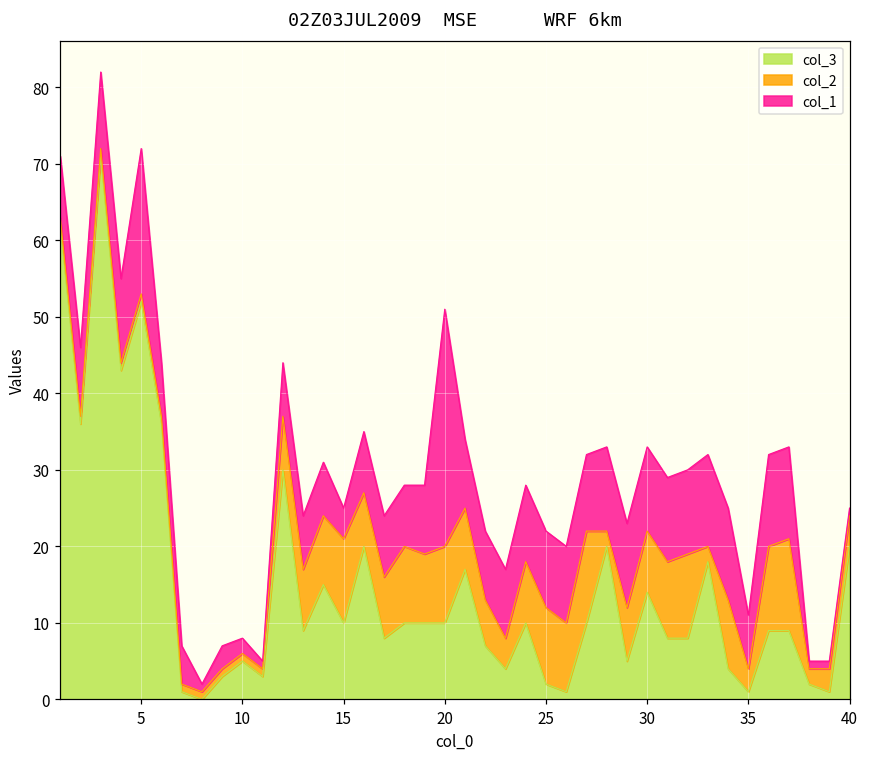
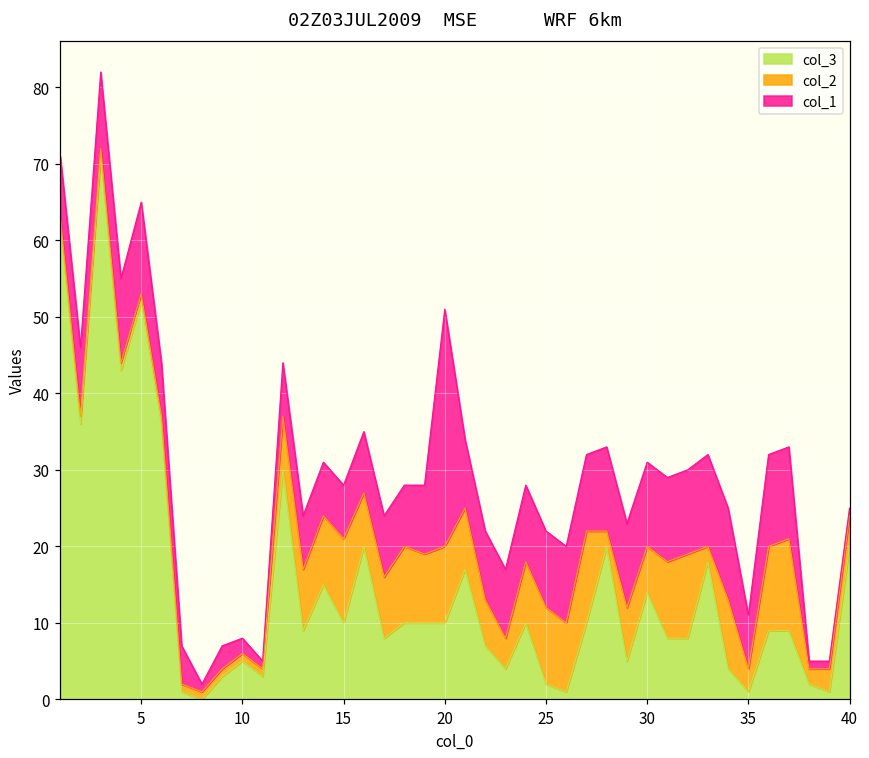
  {
    "col_3": {
      "5": 52,
      "10": 5,
      "15": 10,
      "20": 10,
      "25": 2,
      "30": 14,
      "35": 1,
      "40": 20
    },
    "col_2": {
      "5": 1,
      "10": 1,
      "15": 11,
      "20": 10,
      "25": 10,
-     "30": 8,
+     "30": 6,
      "35": 3,
      "40": 4
    },
    "col_1": {
-     "5": 19,
+     "5": 12,
      "10": 2,
-     "15": 4,
+     "15": 7,
      "20": 31,
      "25": 10,
      "30": 11,
      "35": 7,
      "40": 1
    }
  }
